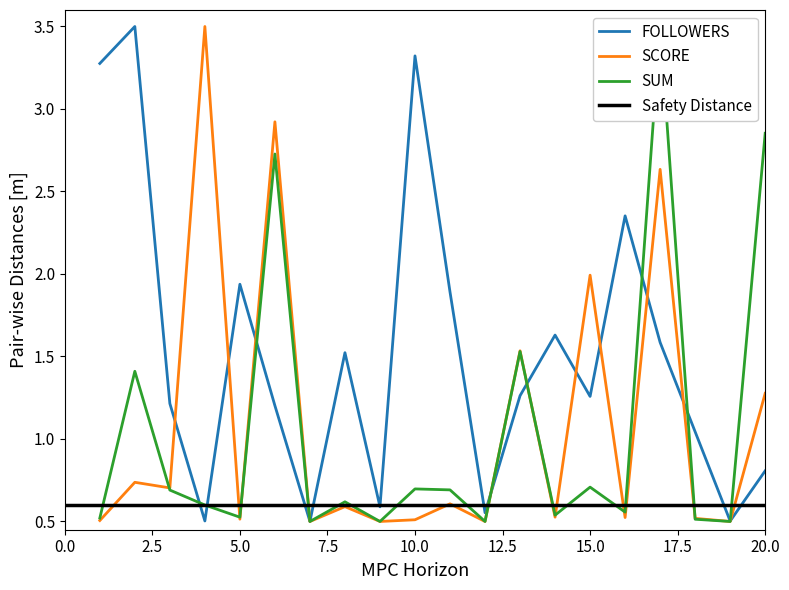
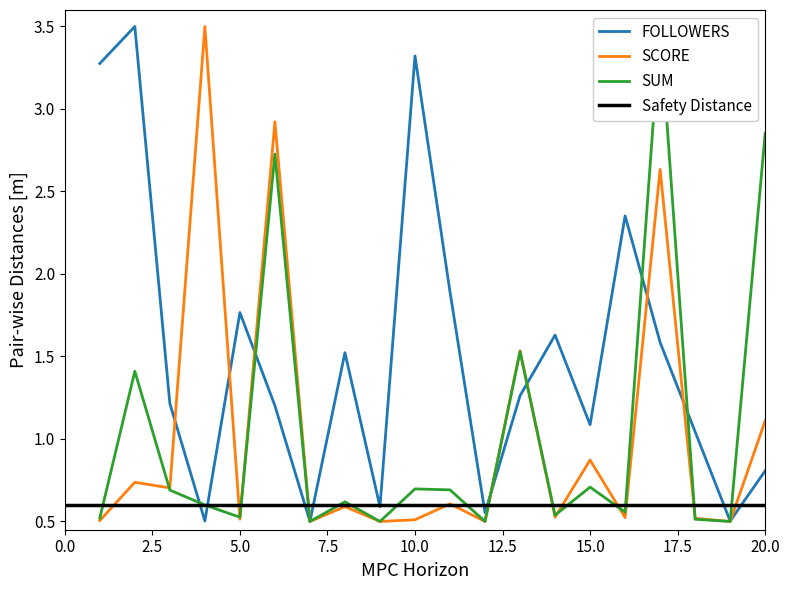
  {
    "FOLLOWERS": {
-     "5.0": 1.94,
+     "5.0": 1.77,
      "10.0": 3.32,
-     "15.0": 1.26,
+     "15.0": 1.09,
      "20.0": 0.81
    },
    "SCORE": {
      "10.0": 0.51,
-     "15.0": 1.99,
-     "20.0": 1.28
+     "15.0": 0.87,
+     "20.0": 1.11
    },
    "SUM": {
      "10.0": 0.70,
      "15.0": 0.71,
      "20.0": 2.85
    }
  }
